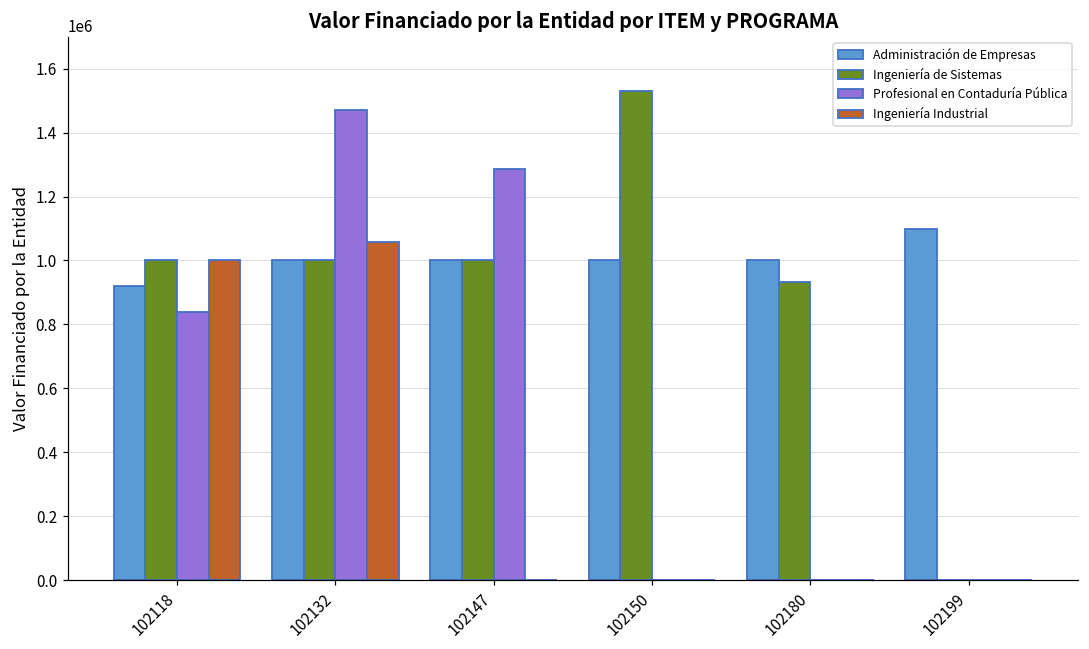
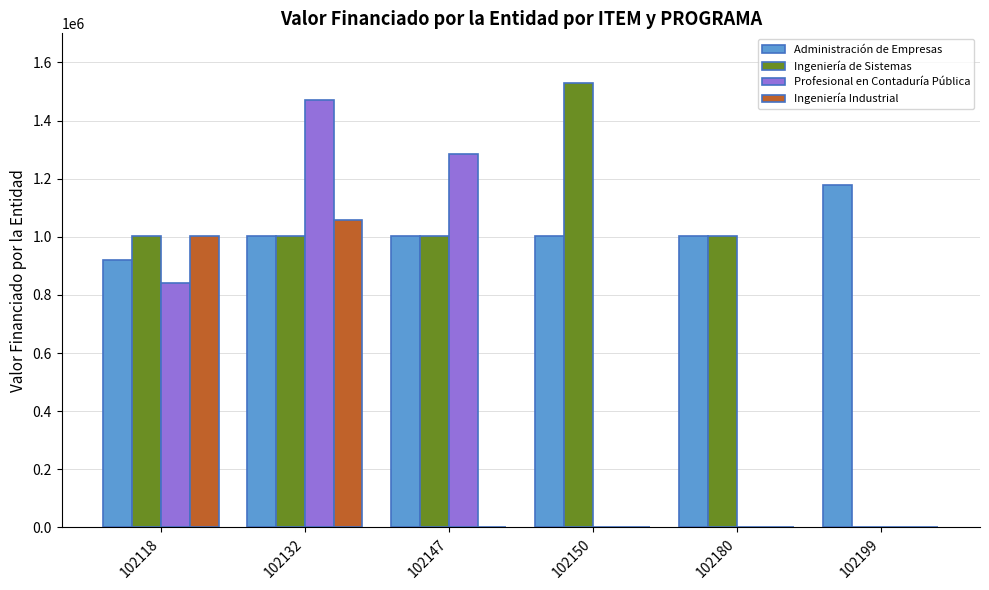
  {
    "Administración de Empresas": {
      "102118": 920000,
      "102132": 1000000,
      "102147": 1000000,
      "102150": 1000000,
      "102180": 1000000,
-     "102199": 1100000
+     "102199": 1180000
    },
    "Ingeniería de Sistemas": {
      "102118": 1000000,
      "102132": 1000000,
      "102147": 1000000,
      "102150": 1530000,
-     "102180": 930000,
+     "102180": 1000000,
      "102199": 0
    },
    "Profesional en Contaduría Pública": {
      "102118": 840000,
      "102132": 1470000,
      "102147": 1290000,
      "102150": 0,
      "102180": 0,
      "102199": 0
    },
    "Ingeniería Industrial": {
      "102118": 1000000,
      "102132": 1060000,
      "102147": 0,
      "102150": 0,
      "102180": 0,
      "102199": 0
    }
  }
